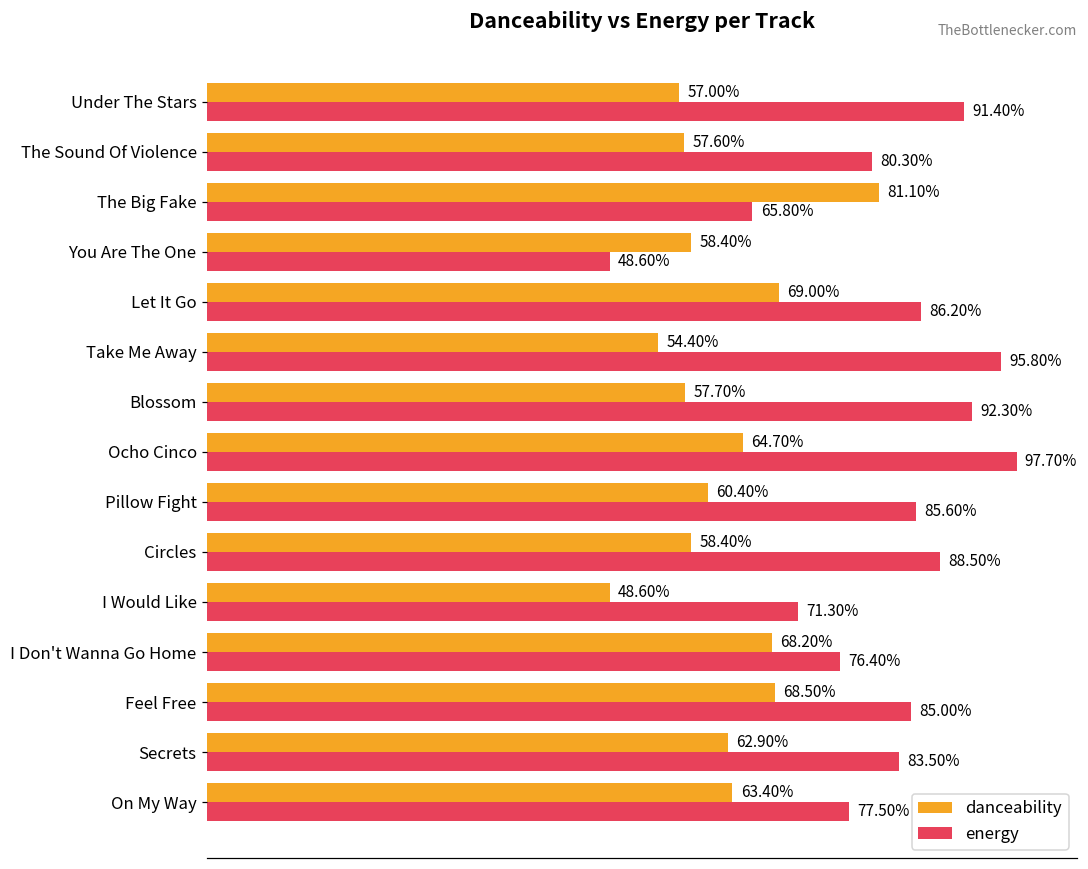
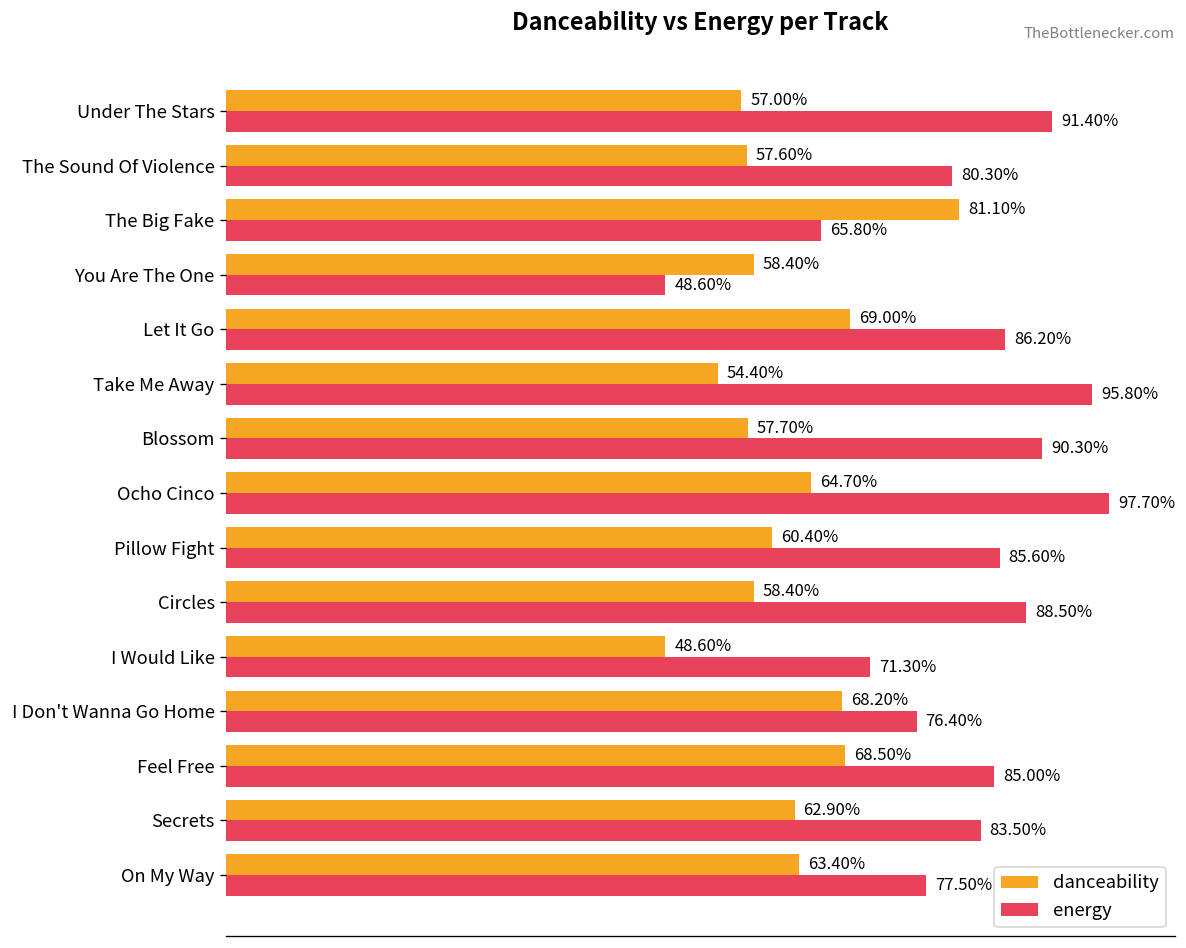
  {
    "danceability": {
      "Under The Stars": "57.00%",
      "The Sound Of Violence": "57.60%",
      "The Big Fake": "81.10%",
      "You Are The One": "58.40%",
      "Let It Go": "69.00%",
      "Take Me Away": "54.40%",
      "Blossom": "57.70%",
      "Ocho Cinco": "64.70%",
      "Pillow Fight": "60.40%",
      "Circles": "58.40%",
      "I Would Like": "48.60%",
      "I Don't Wanna Go Home": "68.20%",
      "Feel Free": "68.50%",
      "Secrets": "62.90%",
      "On My Way": "63.40%"
    },
    "energy": {
      "Under The Stars": "91.40%",
      "The Sound Of Violence": "80.30%",
      "The Big Fake": "65.80%",
      "You Are The One": "48.60%",
      "Let It Go": "86.20%",
      "Take Me Away": "95.80%",
-     "Blossom": "92.30%",
+     "Blossom": "90.30%",
      "Ocho Cinco": "97.70%",
      "Pillow Fight": "85.60%",
      "Circles": "88.50%",
      "I Would Like": "71.30%",
      "I Don't Wanna Go Home": "76.40%",
      "Feel Free": "85.00%",
      "Secrets": "83.50%",
      "On My Way": "77.50%"
    }
  }
